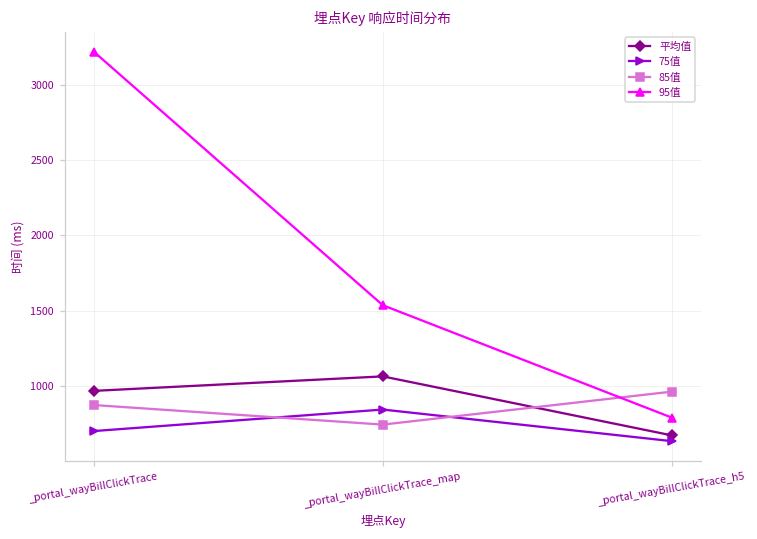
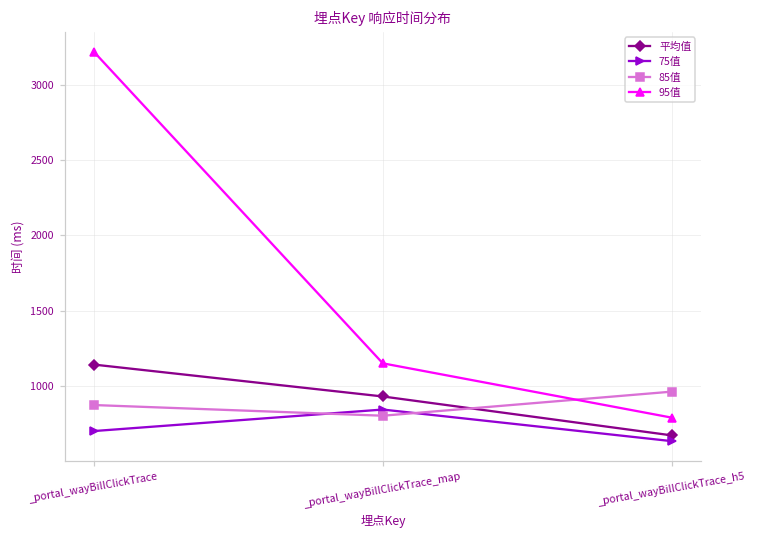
  {
    "平均值": {
-     "_portal_wayBillClickTrace": 970,
-     "_portal_wayBillClickTrace_map": 1060,
+     "_portal_wayBillClickTrace": 1140,
+     "_portal_wayBillClickTrace_map": 930,
      "_portal_wayBillClickTrace_h5": 670
    },
    "75值": {
      "_portal_wayBillClickTrace": 700,
      "_portal_wayBillClickTrace_map": 840,
      "_portal_wayBillClickTrace_h5": 630
    },
    "85值": {
      "_portal_wayBillClickTrace": 870,
-     "_portal_wayBillClickTrace_map": 740,
+     "_portal_wayBillClickTrace_map": 800,
      "_portal_wayBillClickTrace_h5": 960
    },
    "95值": {
      "_portal_wayBillClickTrace": 3220,
-     "_portal_wayBillClickTrace_map": 1540,
+     "_portal_wayBillClickTrace_map": 1150,
      "_portal_wayBillClickTrace_h5": 790
    }
  }
